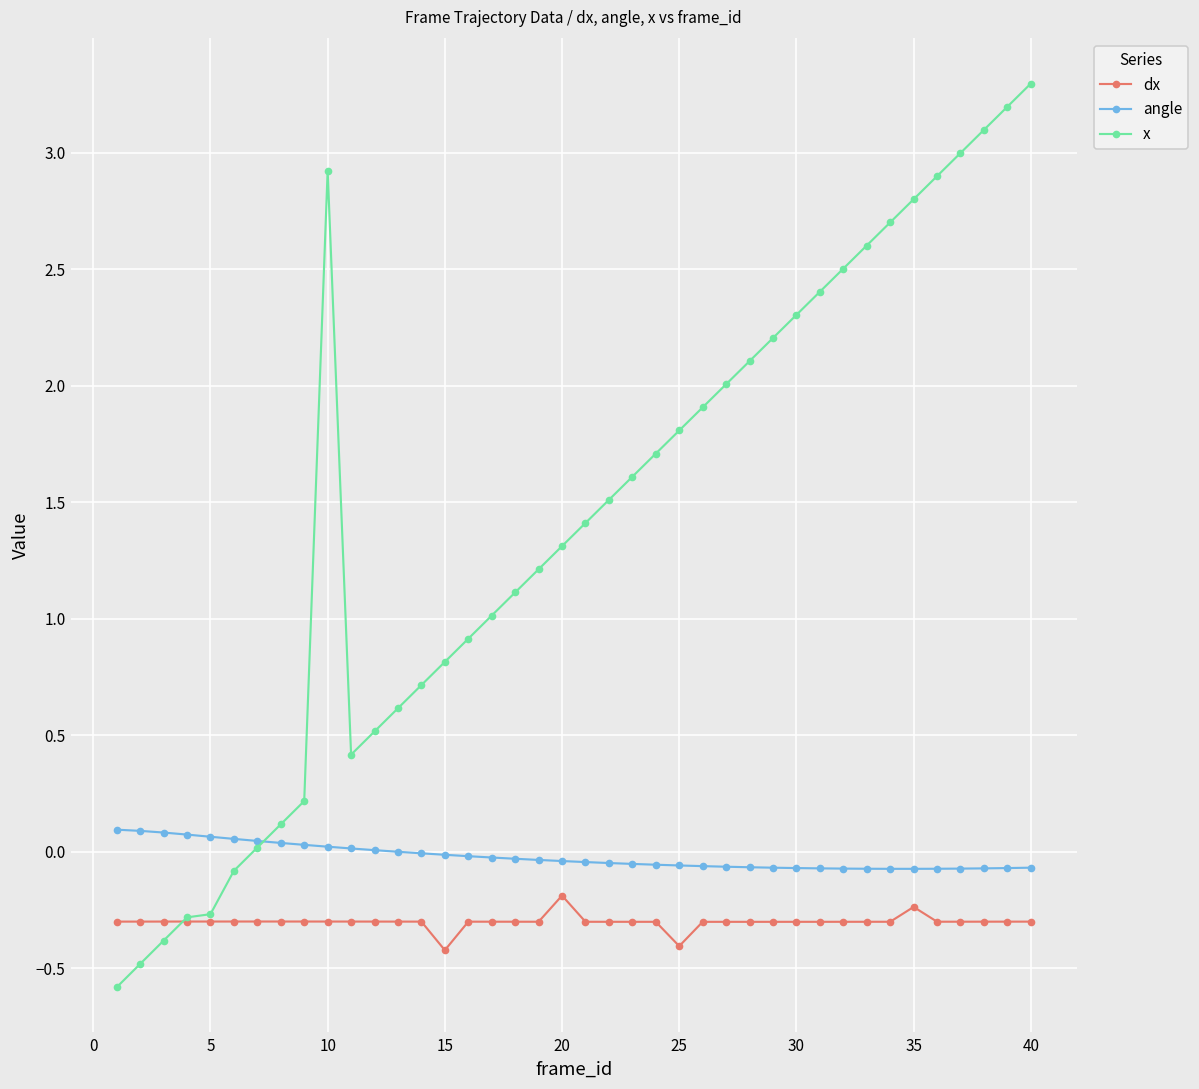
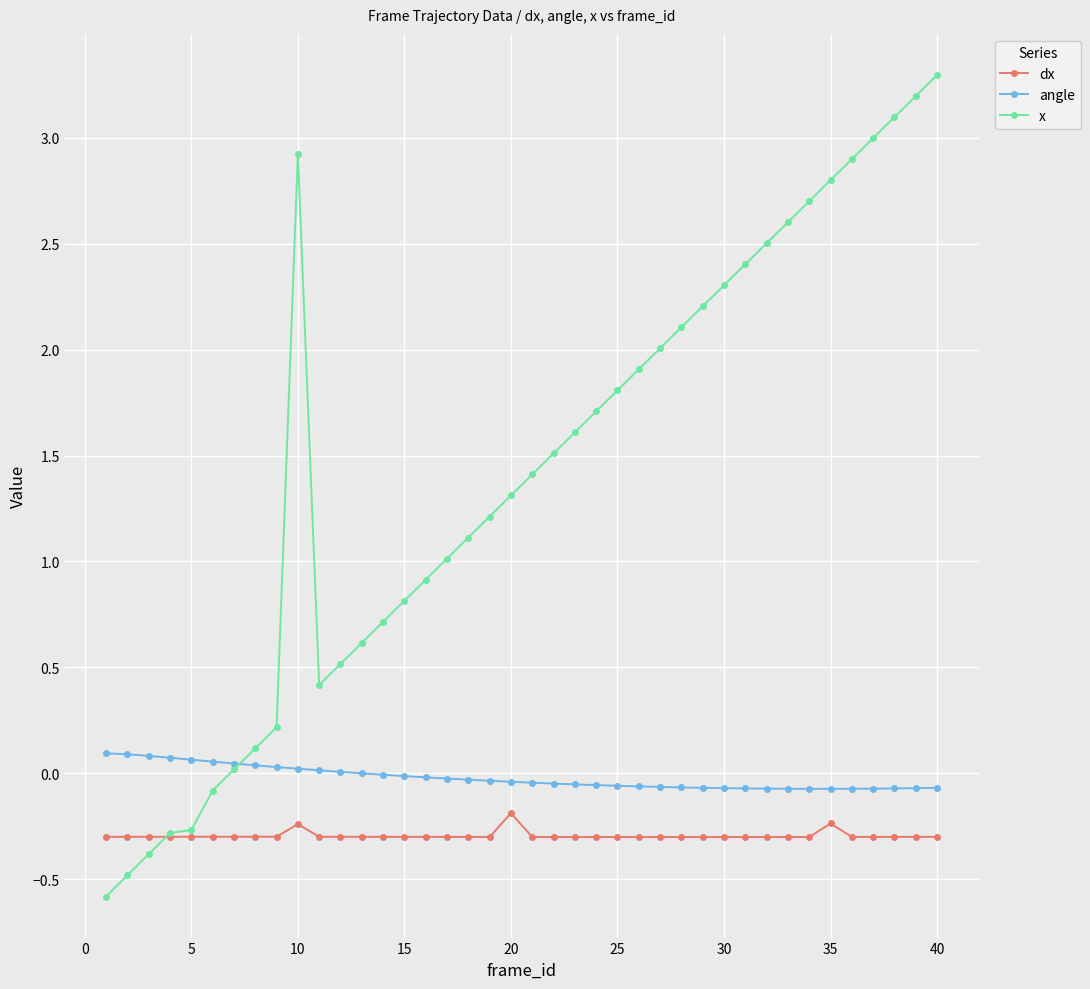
  {
    "dx": {
      "5": -0.30,
-     "10": -0.30,
-     "15": -0.42,
+     "10": -0.24,
+     "15": -0.30,
      "20": -0.19,
-     "25": -0.41,
+     "25": -0.30,
      "30": -0.30,
      "35": -0.24,
      "40": -0.30
    },
    "angle": {
      "5": 0.06,
      "10": 0.02,
      "15": -0.01,
      "20": -0.04,
      "25": -0.06,
      "30": -0.07,
      "35": -0.07,
      "40": -0.07
    },
    "x": {
      "5": -0.27,
      "10": 2.92,
      "15": 0.81,
      "20": 1.31,
      "25": 1.81,
      "30": 2.30,
      "35": 2.80,
      "40": 3.30
    }
  }
